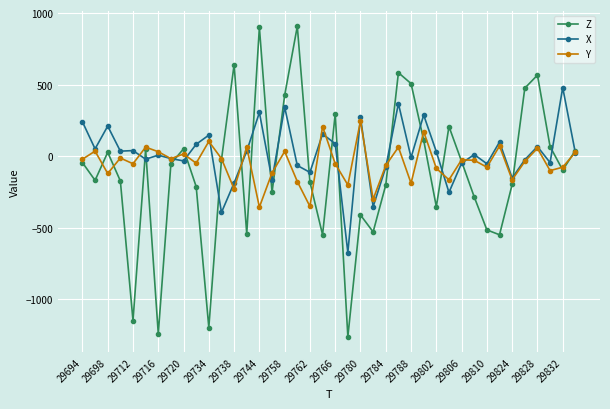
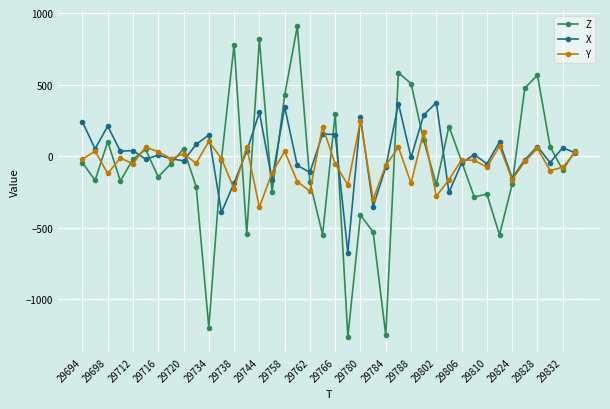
  {
    "Z": {
      "29694": -40,
-     "29698": 30,
-     "29712": -1150,
-     "29716": -1240,
+     "29698": 100,
+     "29712": -20,
+     "29716": -140,
      "29720": 50,
      "29734": -1200,
-     "29738": 640,
-     "29744": 900,
+     "29738": 780,
+     "29744": 820,
      "29758": 430,
      "29762": -180,
      "29766": 300,
      "29780": -410,
-     "29784": -200,
+     "29784": -1250,
      "29788": 510,
-     "29802": -350,
-     "29810": -510,
+     "29802": -200,
+     "29810": -260,
      "29824": -200,
      "29828": 570,
      "29832": -100
    },
    "X": {
      "29694": 240,
      "29698": 210,
      "29712": 40,
      "29716": 10,
      "29720": -30,
      "29734": 150,
      "29738": -190,
      "29744": 310,
      "29758": 340,
      "29762": -110,
-     "29766": 90,
+     "29766": 150,
      "29780": 270,
      "29788": -10,
-     "29802": 30,
+     "29802": 380,
      "29810": -50,
-     "29832": 480
+     "29832": 60
    },
    "Y": {
      "29694": -20,
      "29698": -120,
      "29712": -50,
      "29716": 30,
      "29720": 20,
      "29734": 100,
      "29738": -230,
      "29744": -360,
      "29758": 30,
-     "29762": -350,
+     "29762": -240,
      "29766": -50,
      "29780": 250,
      "29788": -190,
-     "29802": -80,
+     "29802": -280,
      "29810": -80,
      "29832": -80
    }
  }
